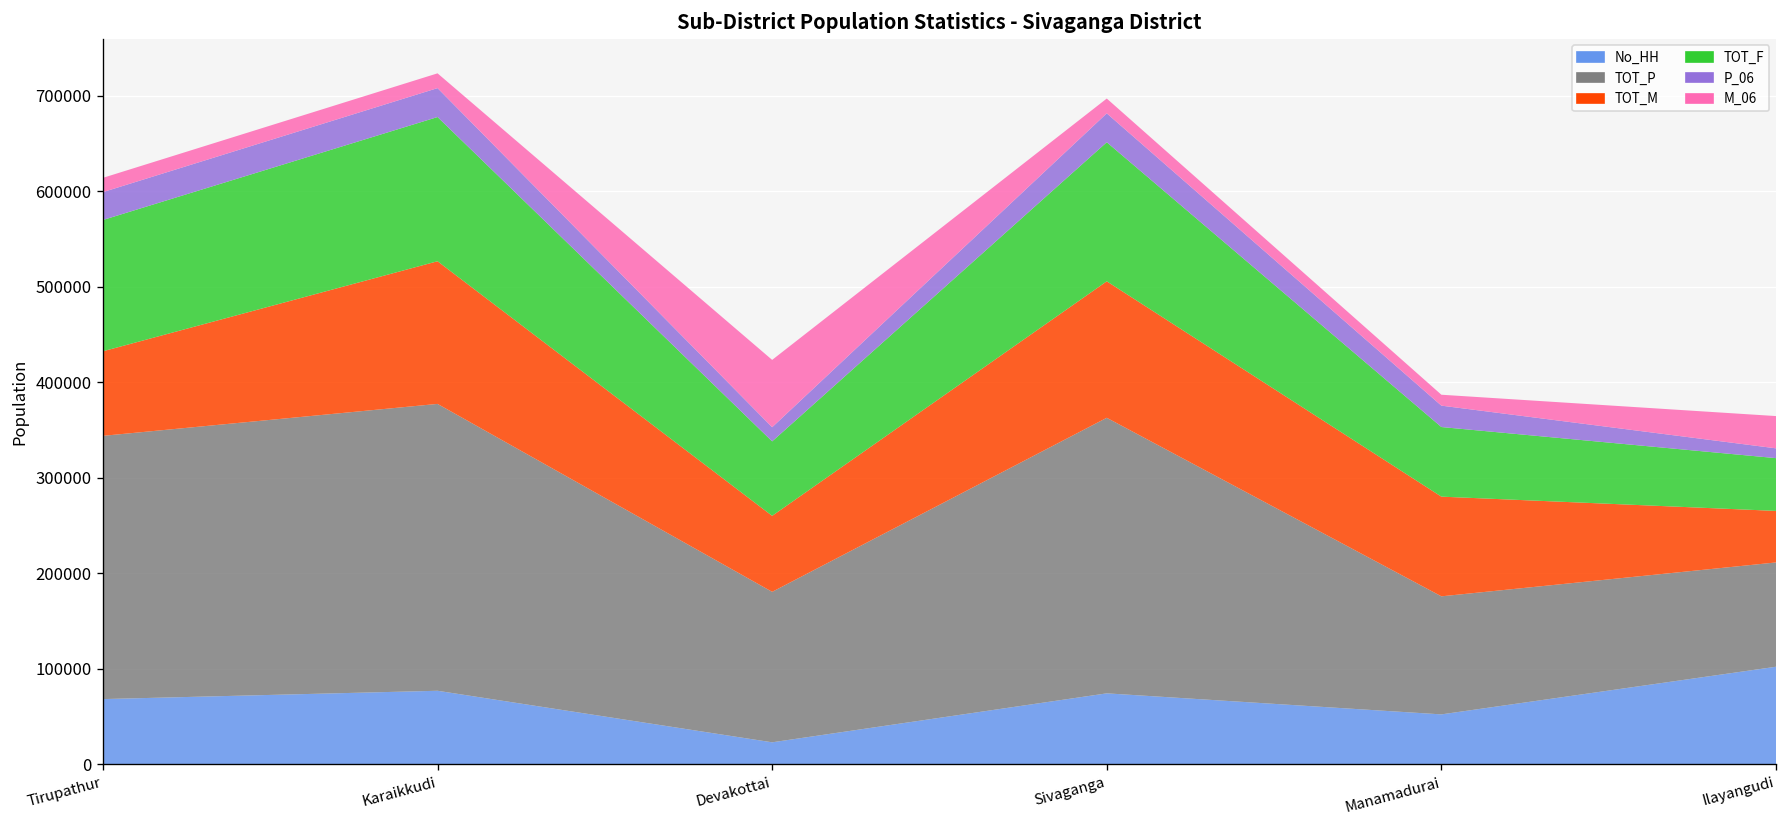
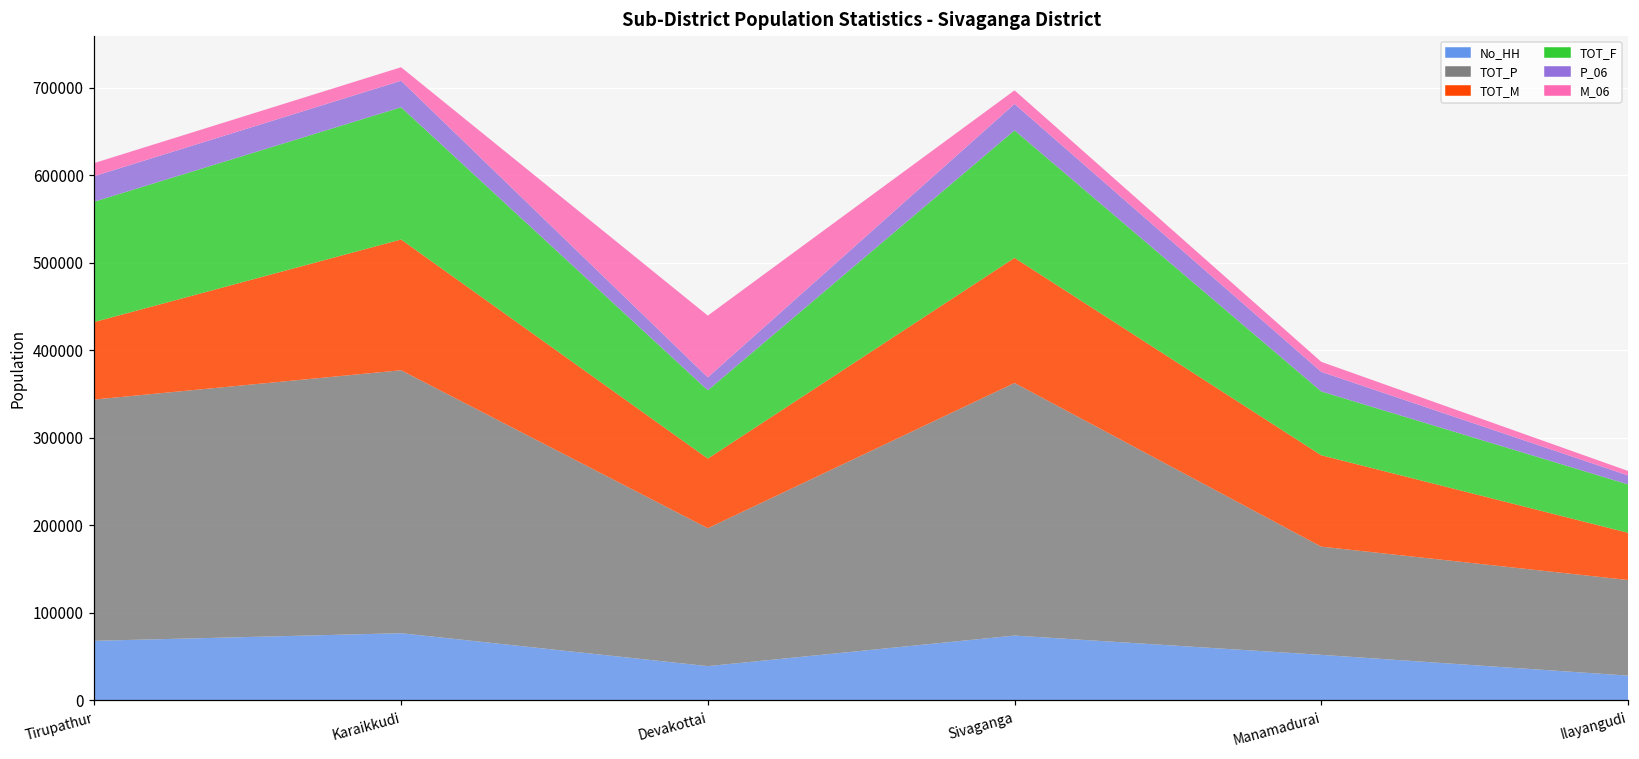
  {
    "No_HH": {
      "Tirupathur": 70000,
      "Karaikkudi": 80000,
-     "Devakottai": 20000,
+     "Devakottai": 40000,
      "Sivaganga": 70000,
      "Manamadurai": 50000,
-     "Ilayangudi": 100000
+     "Ilayangudi": 30000
    },
    "TOT_P": {
      "Tirupathur": 280000,
      "Karaikkudi": 300000,
      "Devakottai": 160000,
      "Sivaganga": 290000,
      "Manamadurai": 120000,
      "Ilayangudi": 110000
    },
    "TOT_M": {
      "Tirupathur": 90000,
      "Karaikkudi": 150000,
      "Devakottai": 80000,
      "Sivaganga": 140000,
      "Manamadurai": 100000,
      "Ilayangudi": 50000
    },
    "TOT_F": {
      "Tirupathur": 140000,
      "Karaikkudi": 150000,
      "Devakottai": 80000,
      "Sivaganga": 150000,
      "Manamadurai": 70000,
      "Ilayangudi": 60000
    },
    "P_06": {
      "Tirupathur": 30000,
      "Karaikkudi": 30000,
      "Devakottai": 10000,
      "Sivaganga": 30000,
      "Manamadurai": 20000,
      "Ilayangudi": 10000
    },
    "M_06": {
      "Tirupathur": 10000,
      "Karaikkudi": 20000,
      "Devakottai": 70000,
      "Sivaganga": 20000,
      "Manamadurai": 10000,
-     "Ilayangudi": 30000
+     "Ilayangudi": 10000
    }
  }
